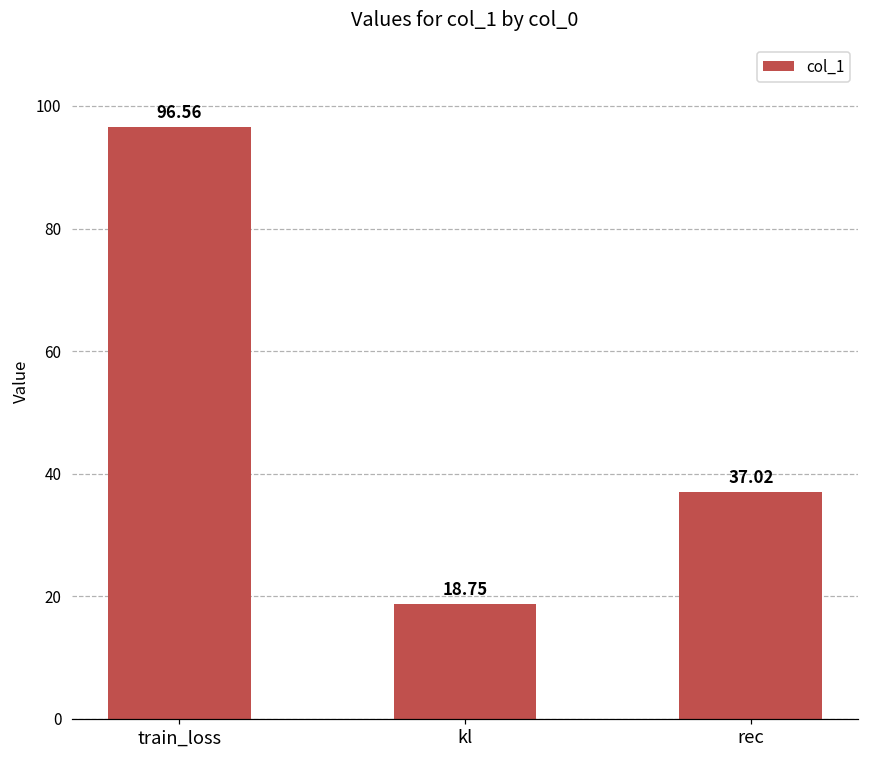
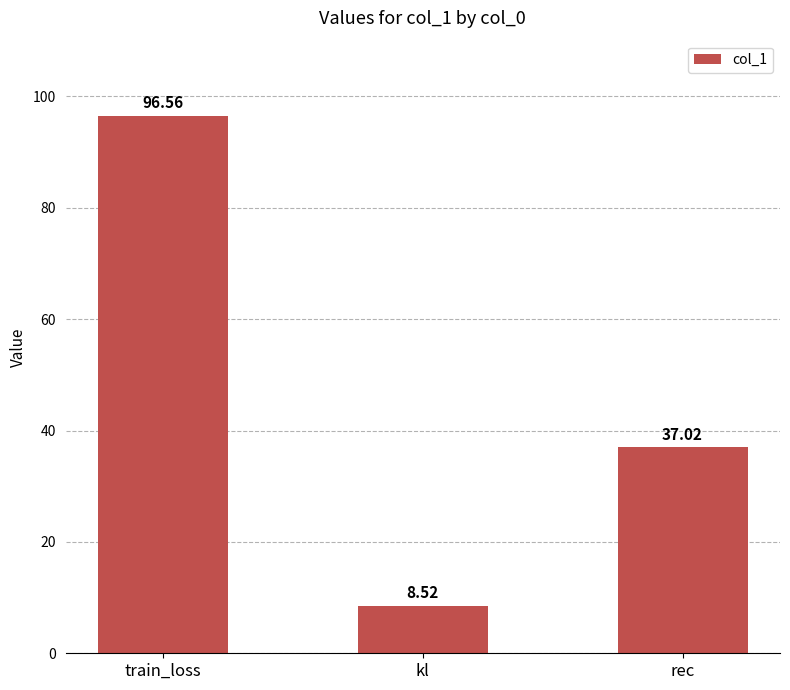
  {
    "train_loss": 96.56,
-   "kl": 18.75,
+   "kl": 8.52,
    "rec": 37.02
  }
